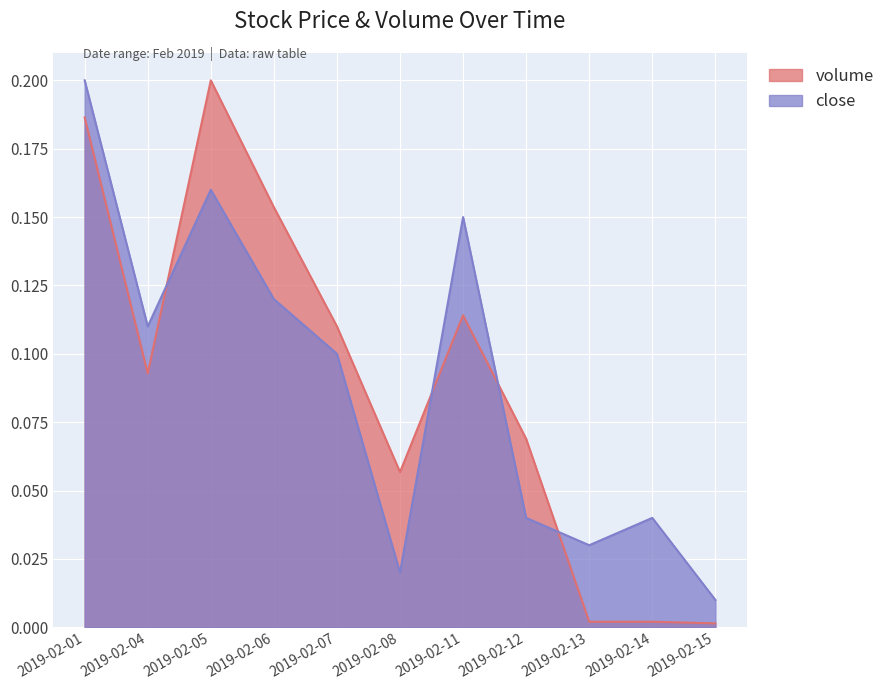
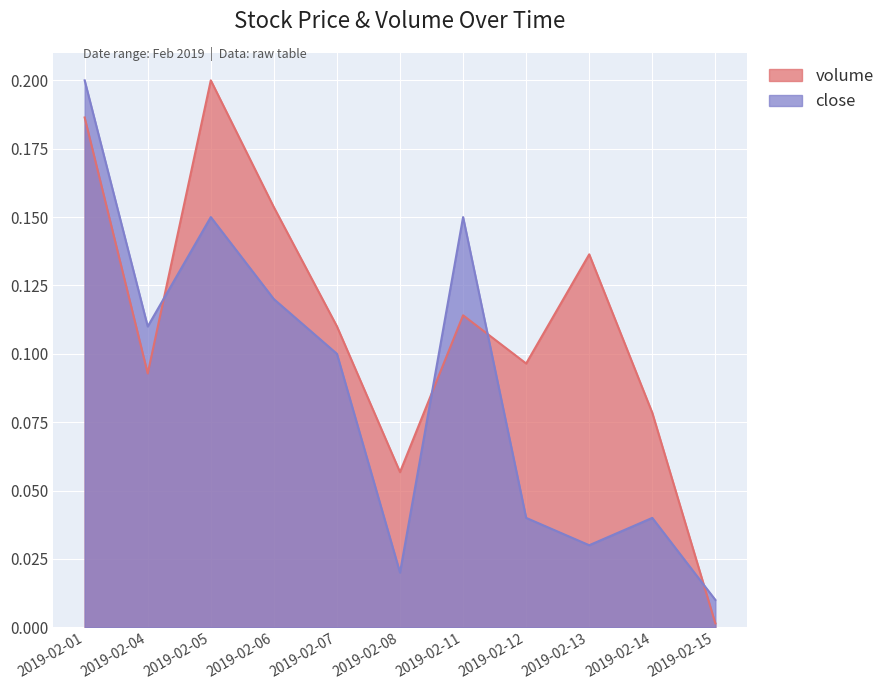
  {
    "volume": {
      "2019-02-01": 0.186,
      "2019-02-04": 0.093,
      "2019-02-05": 0.200,
      "2019-02-06": 0.154,
      "2019-02-07": 0.110,
      "2019-02-08": 0.057,
      "2019-02-11": 0.114,
-     "2019-02-12": 0.069,
-     "2019-02-13": 0.002,
-     "2019-02-14": 0.002,
+     "2019-02-12": 0.096,
+     "2019-02-13": 0.136,
+     "2019-02-14": 0.078,
      "2019-02-15": 0.001
    },
    "close": {
      "2019-02-01": 0.20,
      "2019-02-04": 0.11,
-     "2019-02-05": 0.16,
+     "2019-02-05": 0.15,
      "2019-02-06": 0.12,
      "2019-02-07": 0.10,
      "2019-02-08": 0.02,
      "2019-02-11": 0.15,
      "2019-02-12": 0.04,
      "2019-02-13": 0.03,
      "2019-02-14": 0.04,
      "2019-02-15": 0.01
    }
  }
